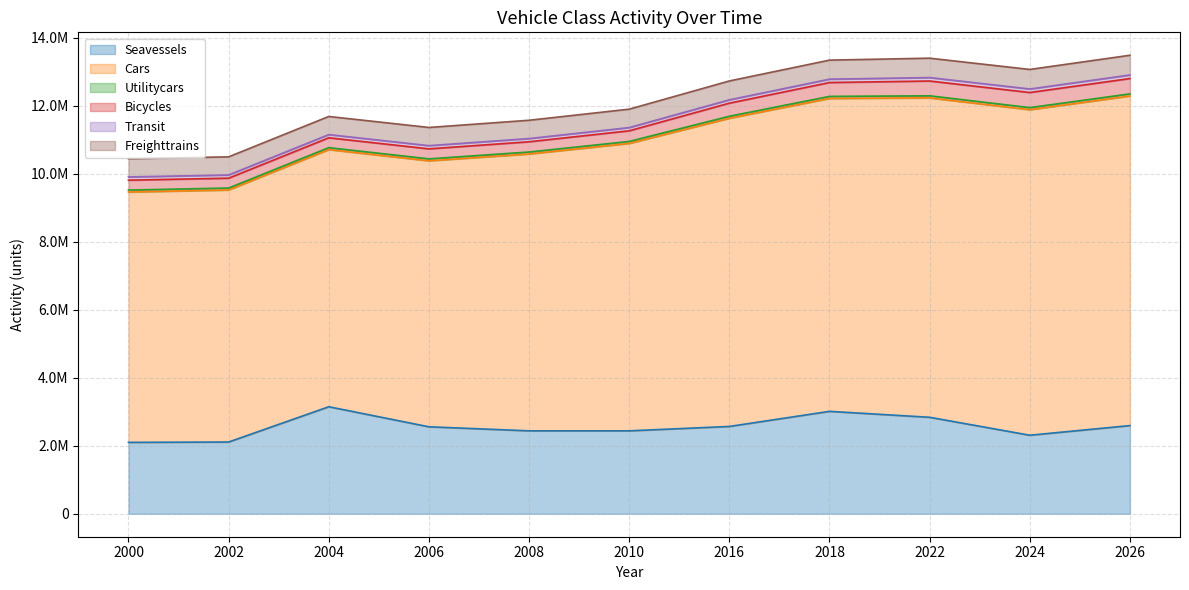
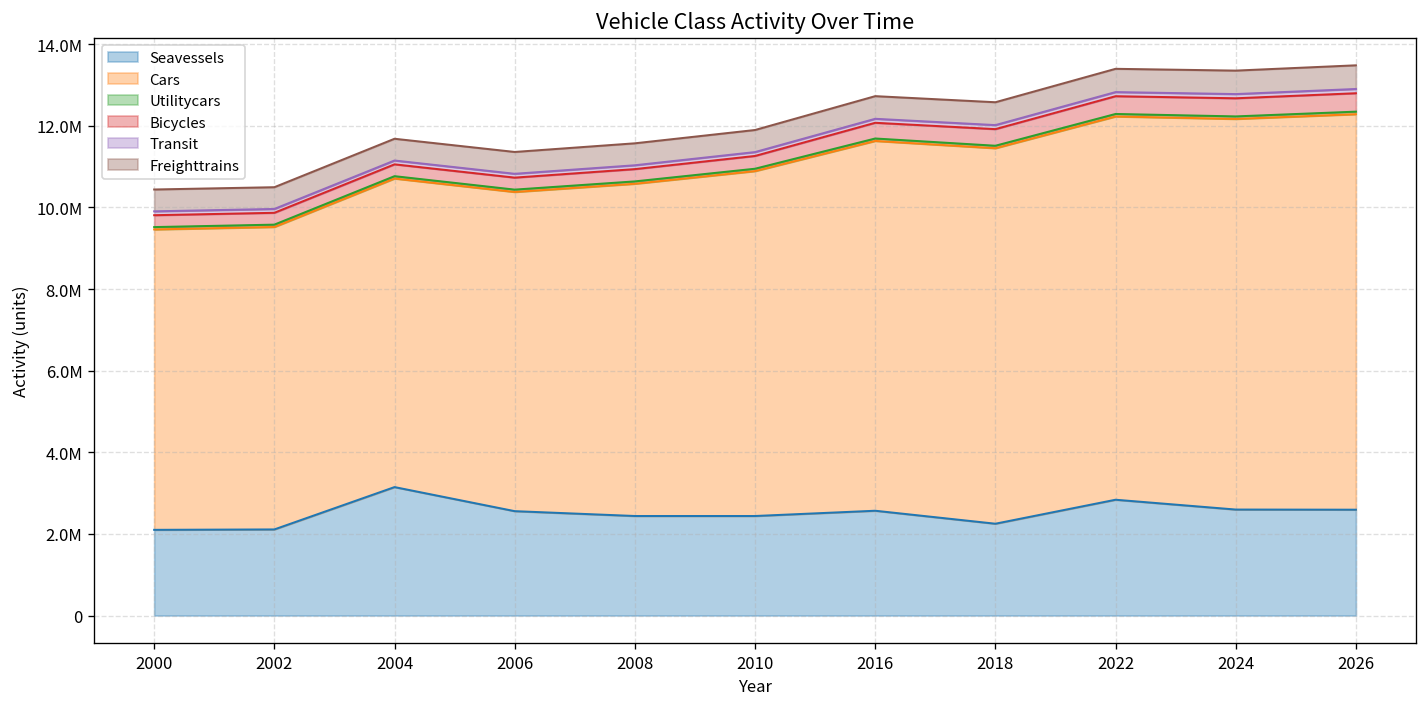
  {
    "Seavessels": {
      "2000": 2100000,
      "2002": 2100000,
      "2004": 3100000,
      "2006": 2600000,
      "2008": 2400000,
      "2010": 2400000,
      "2016": 2600000,
-     "2018": 3000000,
+     "2018": 2300000,
      "2022": 2800000,
-     "2024": 2300000,
+     "2024": 2600000,
      "2026": 2600000
    },
    "Transit": {
      "2000": 100000,
      "2002": 100000,
      "2004": 100000,
      "2006": 100000,
      "2008": 100000,
      "2010": 100000,
      "2016": 100000,
      "2018": 100000,
      "2022": 100000,
      "2024": 100000,
      "2026": 100000
    }
  }
